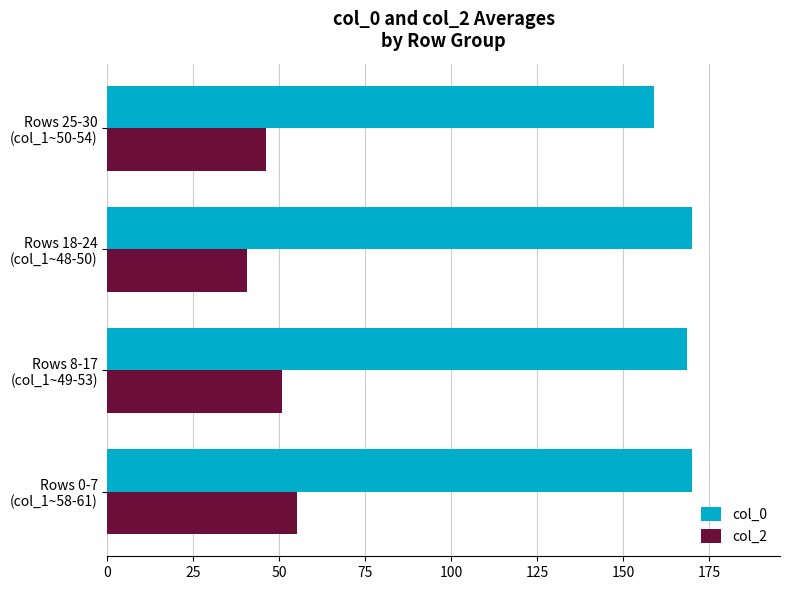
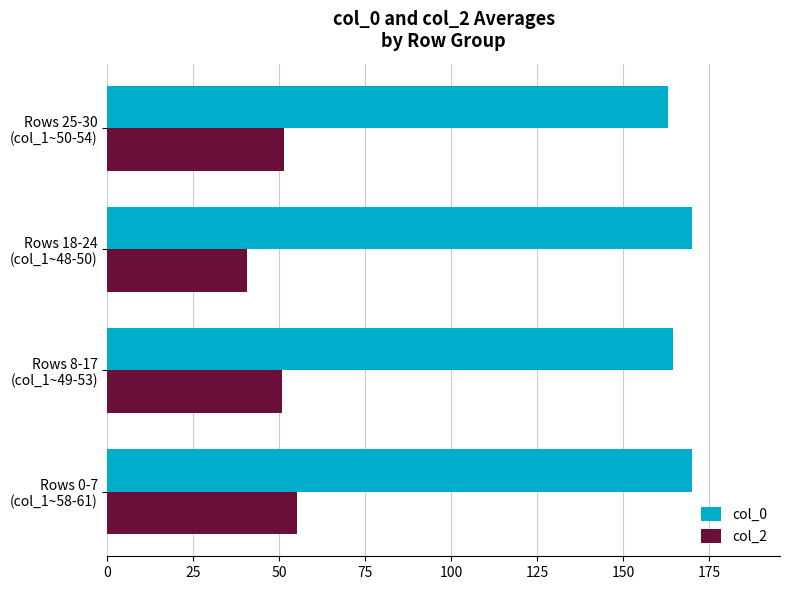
  {
    "col_0": {
-     "Rows 25-30 (col_1~50-54)": 159,
+     "Rows 25-30 (col_1~50-54)": 163,
      "Rows 18-24 (col_1~48-50)": 170,
-     "Rows 8-17 (col_1~49-53)": 168,
+     "Rows 8-17 (col_1~49-53)": 164,
      "Rows 0-7 (col_1~58-61)": 170
    },
    "col_2": {
-     "Rows 25-30 (col_1~50-54)": 46,
+     "Rows 25-30 (col_1~50-54)": 51,
      "Rows 18-24 (col_1~48-50)": 41,
      "Rows 8-17 (col_1~49-53)": 51,
      "Rows 0-7 (col_1~58-61)": 55
    }
  }
